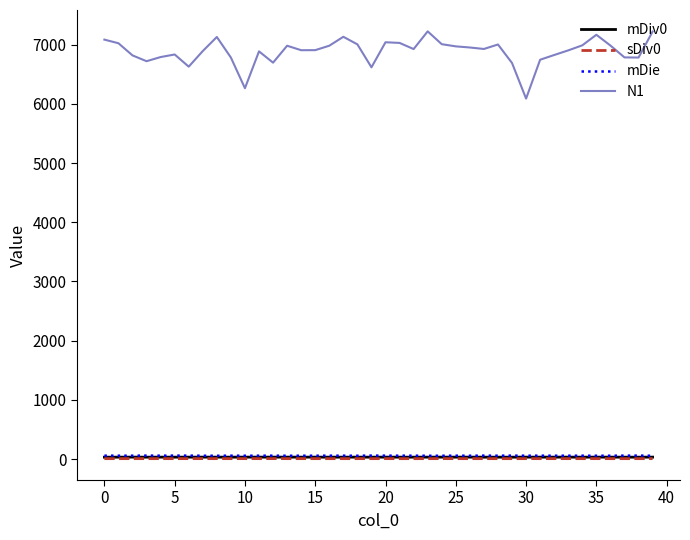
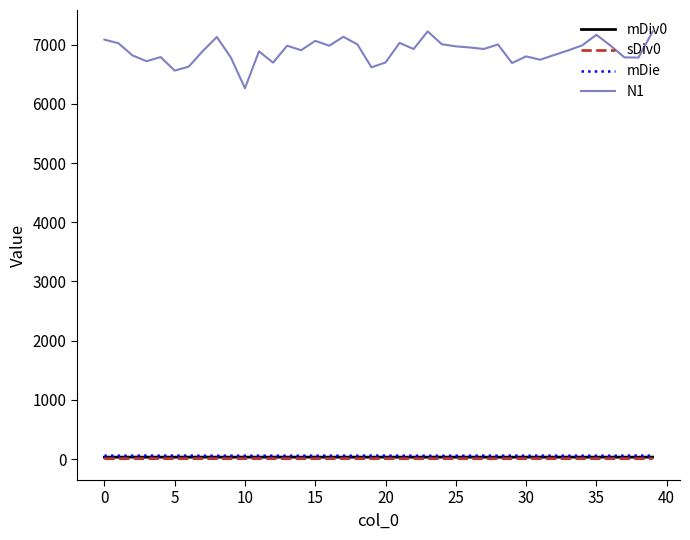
  {
    "N1": {
      "0": 7100,
-     "5": 6800,
+     "5": 6600,
      "10": 6300,
-     "15": 6900,
-     "20": 7000,
+     "15": 7100,
+     "20": 6700,
      "25": 7000,
-     "30": 6100,
+     "30": 6800,
      "35": 7200
    }
  }
